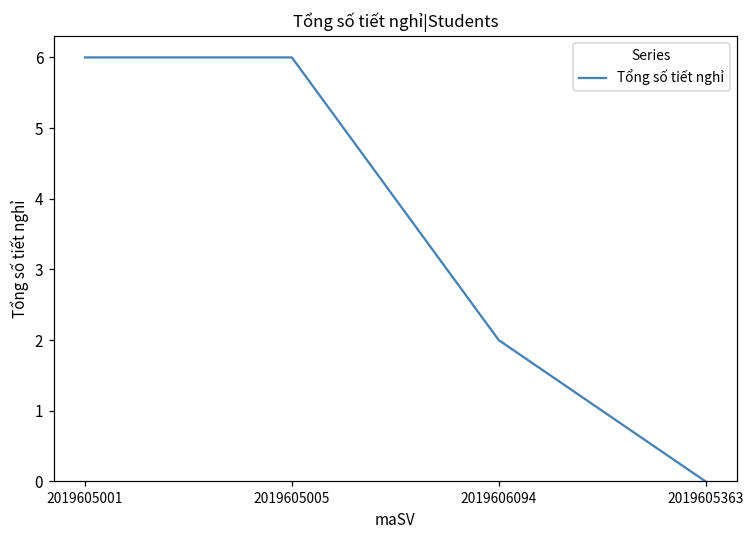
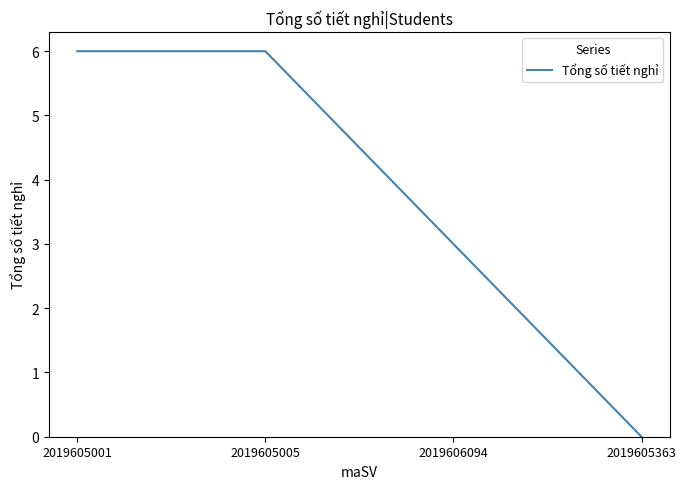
  {
    "2019605001": 6,
    "2019605005": 6,
-   "2019606094": 2,
+   "2019606094": 3,
    "2019605363": 0
  }
